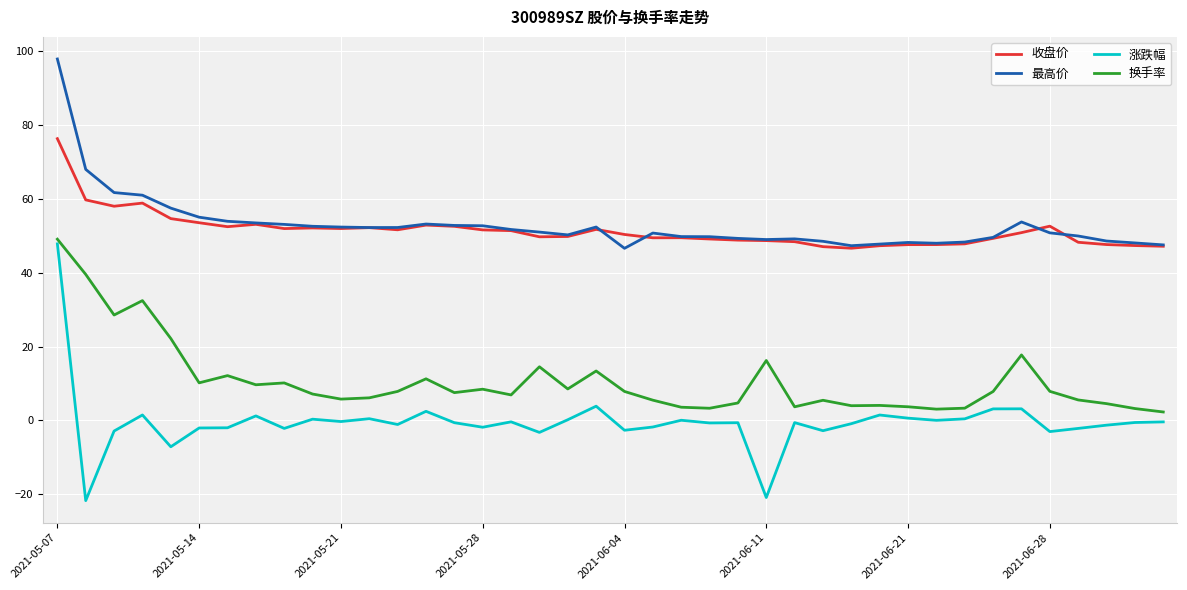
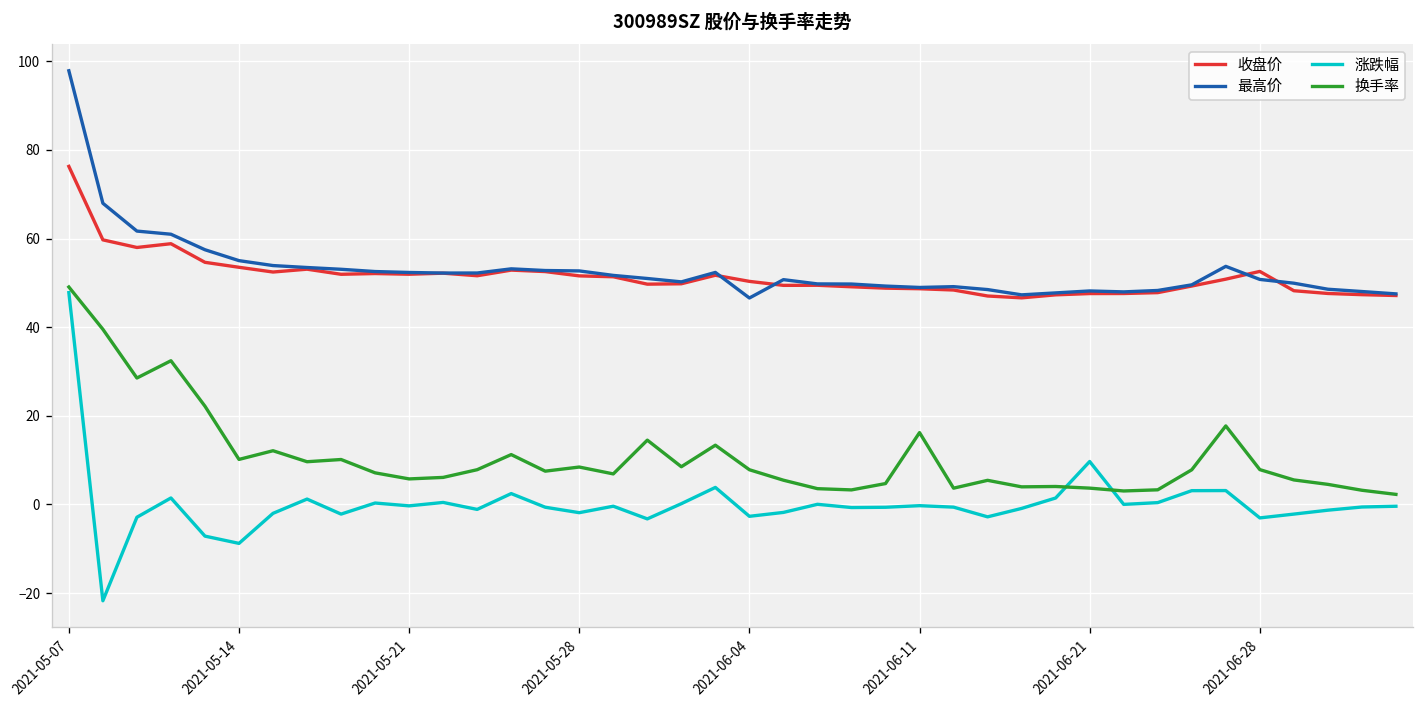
  {
    "收盘价": {
      "2021-05-07": 76,
      "2021-05-14": 54,
      "2021-05-28": 52,
      "2021-06-04": 50,
      "2021-06-28": 53
    },
    "最高价": {
      "2021-05-07": 98,
      "2021-05-14": 55,
      "2021-05-28": 53,
      "2021-06-04": 47,
      "2021-06-28": 51
    },
    "涨跌幅": {
      "2021-05-07": 48,
-     "2021-05-14": -2,
+     "2021-05-14": -9,
      "2021-05-21": 0,
      "2021-05-28": -2,
      "2021-06-04": -3,
-     "2021-06-11": -21,
-     "2021-06-21": 1,
+     "2021-06-11": 0,
+     "2021-06-21": 10,
      "2021-06-28": -3
    },
    "换手率": {
      "2021-05-07": 49,
      "2021-05-14": 10,
      "2021-05-21": 6,
      "2021-05-28": 8,
      "2021-06-04": 8,
      "2021-06-11": 16,
      "2021-06-21": 4,
      "2021-06-28": 8
    }
  }
